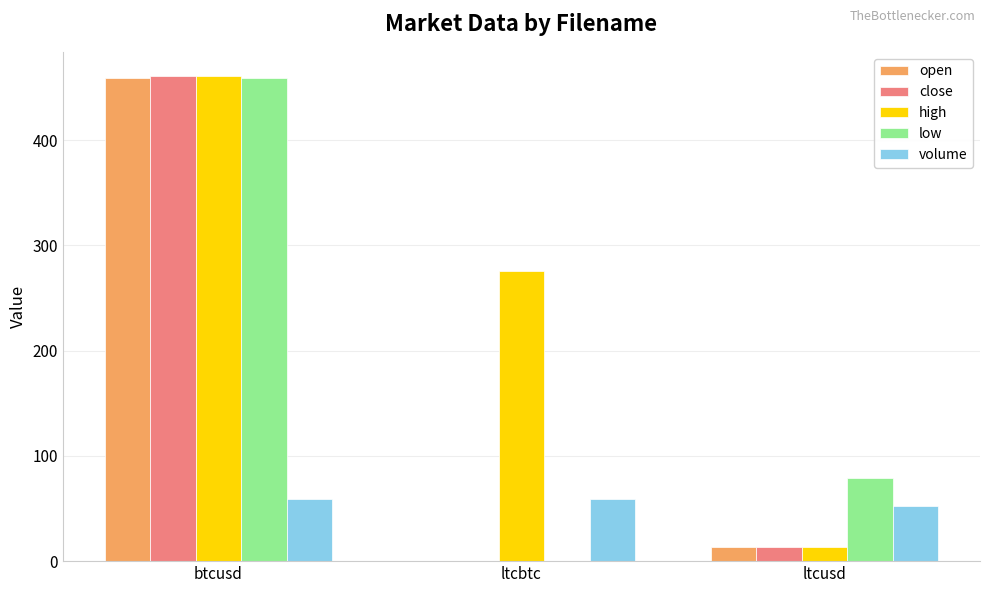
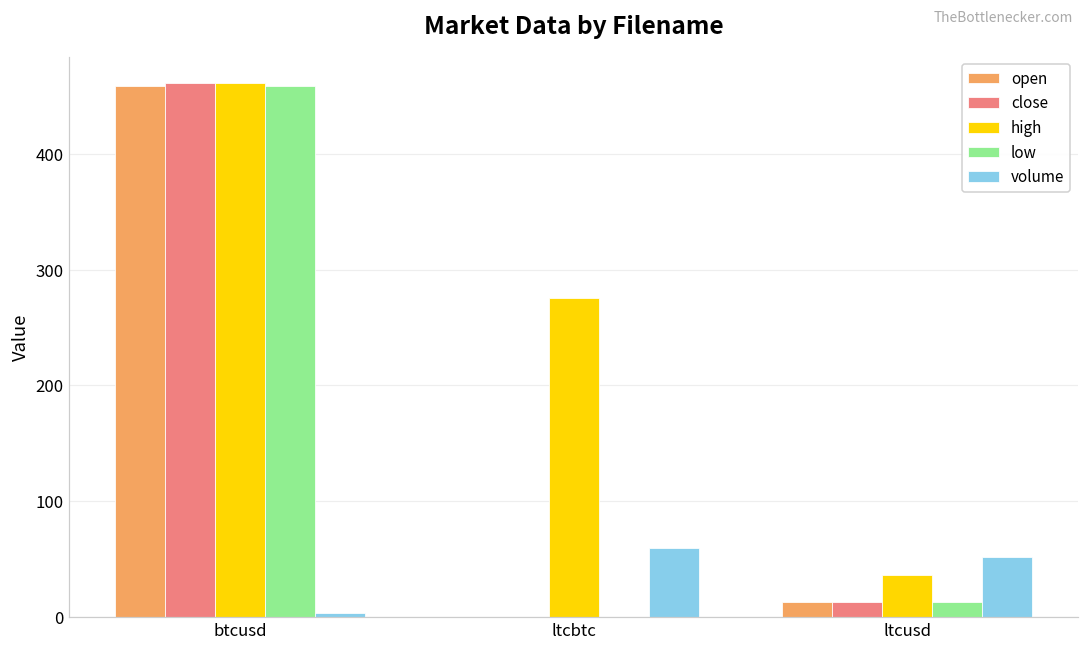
  {
    "high": {
      "btcusd": 461,
      "ltcbtc": 275,
-     "ltcusd": 13
+     "ltcusd": 37
    },
    "low": {
      "btcusd": 459,
-     "ltcusd": 79
+     "ltcusd": 13
    },
    "volume": {
-     "btcusd": 59,
+     "btcusd": 3,
      "ltcbtc": 59,
      "ltcusd": 52
    }
  }
